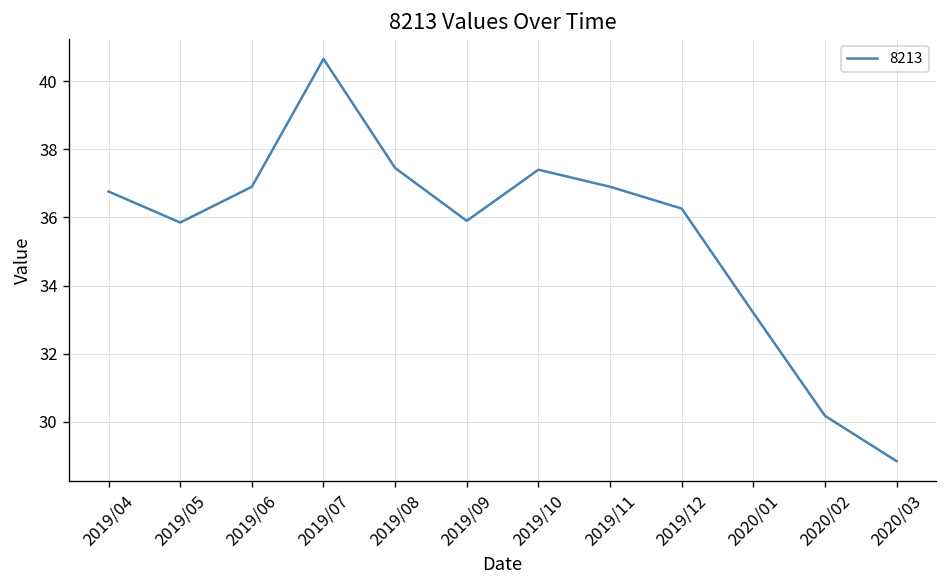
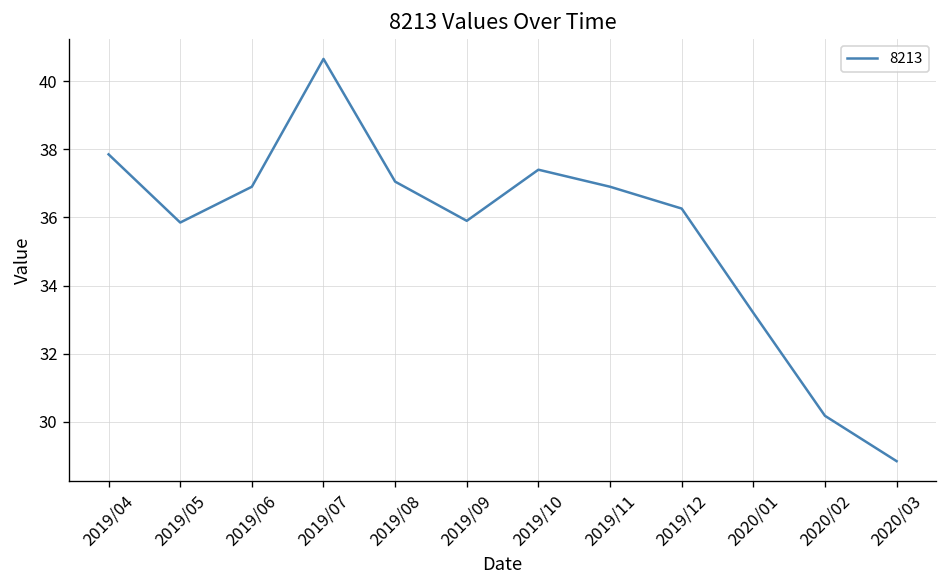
  {
-   "2019/04": 36.8,
+   "2019/04": 37.9,
    "2019/05": 35.9,
    "2019/06": 36.9,
    "2019/07": 40.7,
-   "2019/08": 37.5,
+   "2019/08": 37.1,
    "2019/09": 35.9,
    "2019/10": 37.4,
    "2019/11": 36.9,
    "2019/12": 36.3,
    "2020/01": 33.2,
    "2020/02": 30.2,
    "2020/03": 28.9
  }
